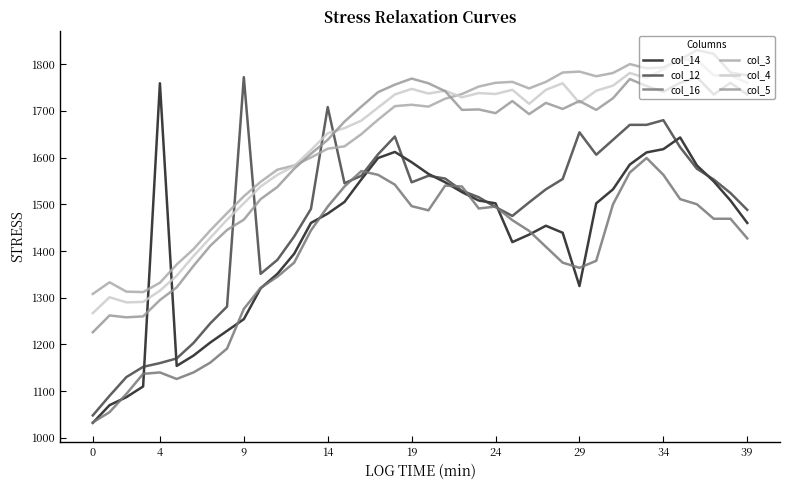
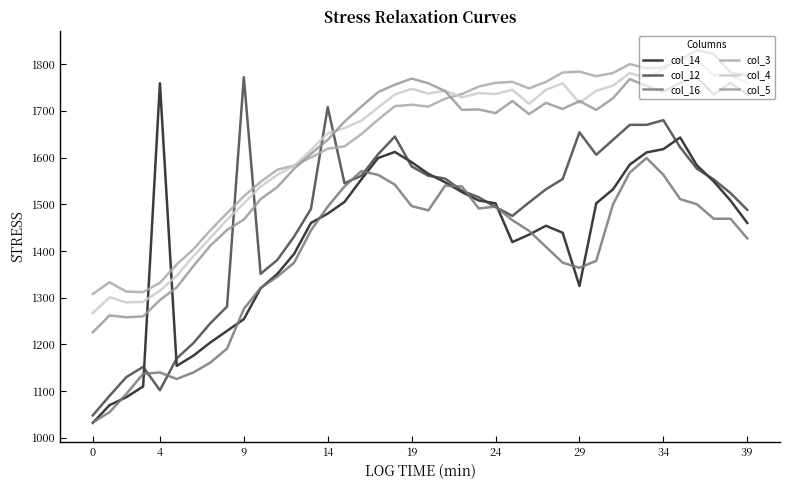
  {
    "col_14": {
      "4": 1760,
      "9": 1250,
      "14": 1480,
      "19": 1590,
      "24": 1500,
      "29": 1330,
      "34": 1620,
      "39": 1460
    },
    "col_12": {
      "0": 1050,
-     "4": 1160,
+     "4": 1100,
      "9": 1770,
      "14": 1710,
-     "19": 1550,
+     "19": 1580,
      "29": 1650,
      "34": 1680,
      "39": 1490
    }
  }
